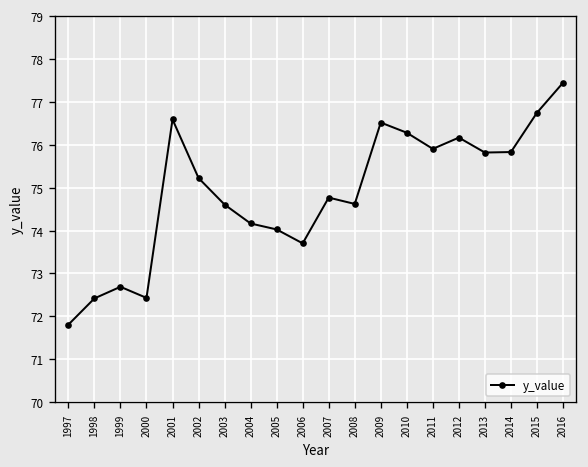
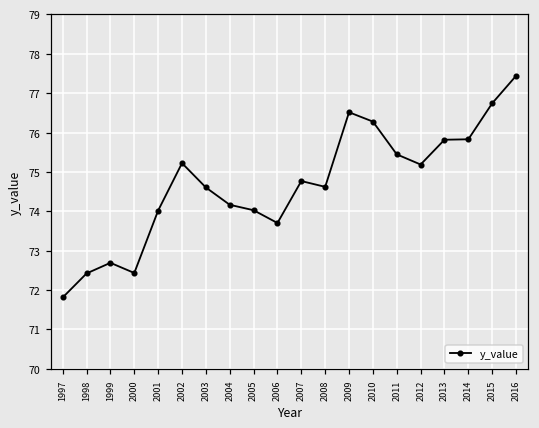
  {
    "1997": 71.8,
    "1998": 72.4,
    "1999": 72.7,
    "2000": 72.4,
-   "2001": 76.6,
+   "2001": 74.0,
    "2002": 75.2,
    "2003": 74.6,
    "2004": 74.2,
    "2005": 74.0,
    "2006": 73.7,
    "2007": 74.8,
    "2008": 74.6,
    "2009": 76.5,
    "2010": 76.3,
-   "2011": 75.9,
-   "2012": 76.2,
+   "2011": 75.4,
+   "2012": 75.2,
    "2013": 75.8,
    "2014": 75.8,
    "2015": 76.7,
    "2016": 77.4
  }
